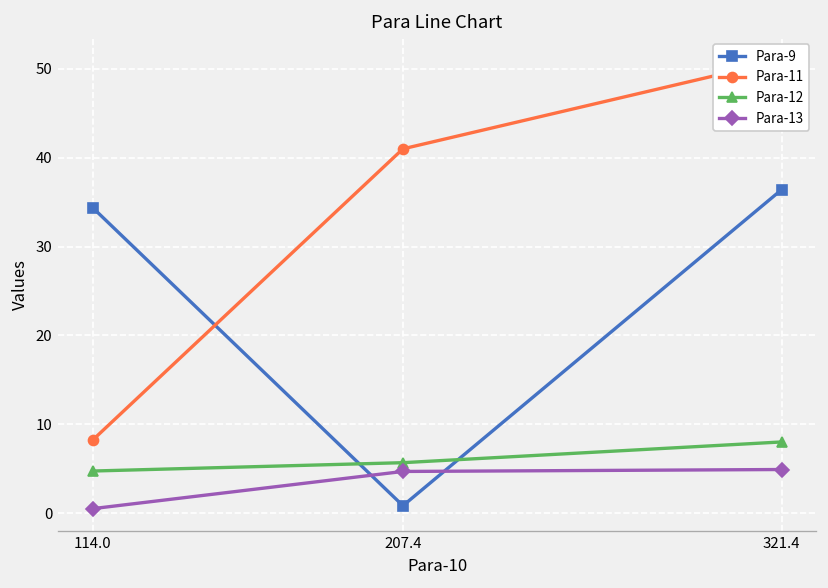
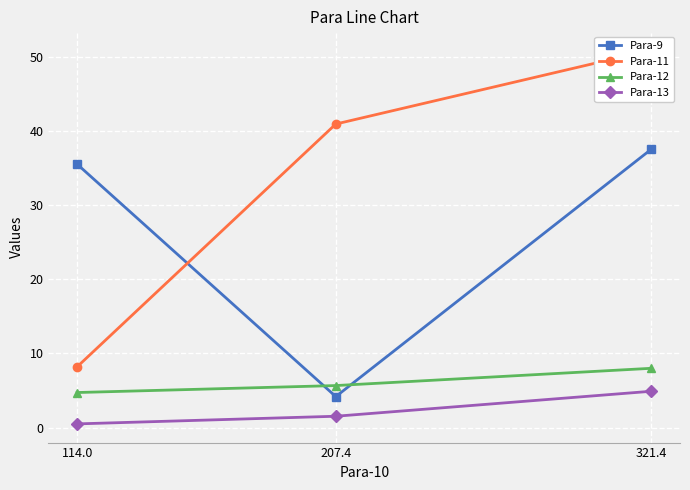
  {
    "Para-9": {
-     "114.0": 34,
-     "207.4": 1,
-     "321.4": 36
+     "114.0": 36,
+     "207.4": 4,
+     "321.4": 38
    },
    "Para-11": {
      "114.0": 8,
      "207.4": 41
    },
    "Para-12": {
      "114.0": 5,
      "207.4": 6,
      "321.4": 8
    },
    "Para-13": {
      "114.0": 0,
-     "207.4": 5,
+     "207.4": 2,
      "321.4": 5
    }
  }
